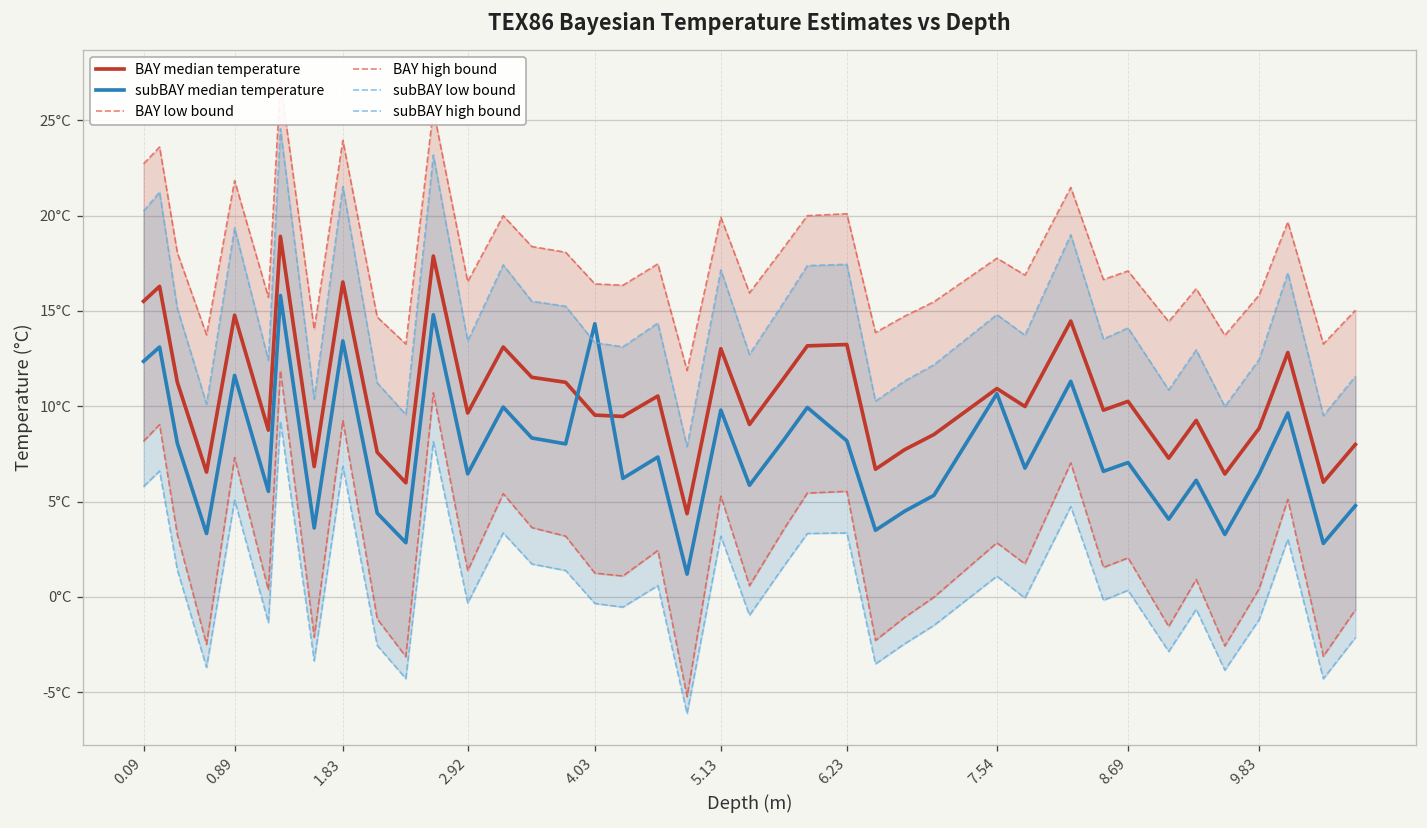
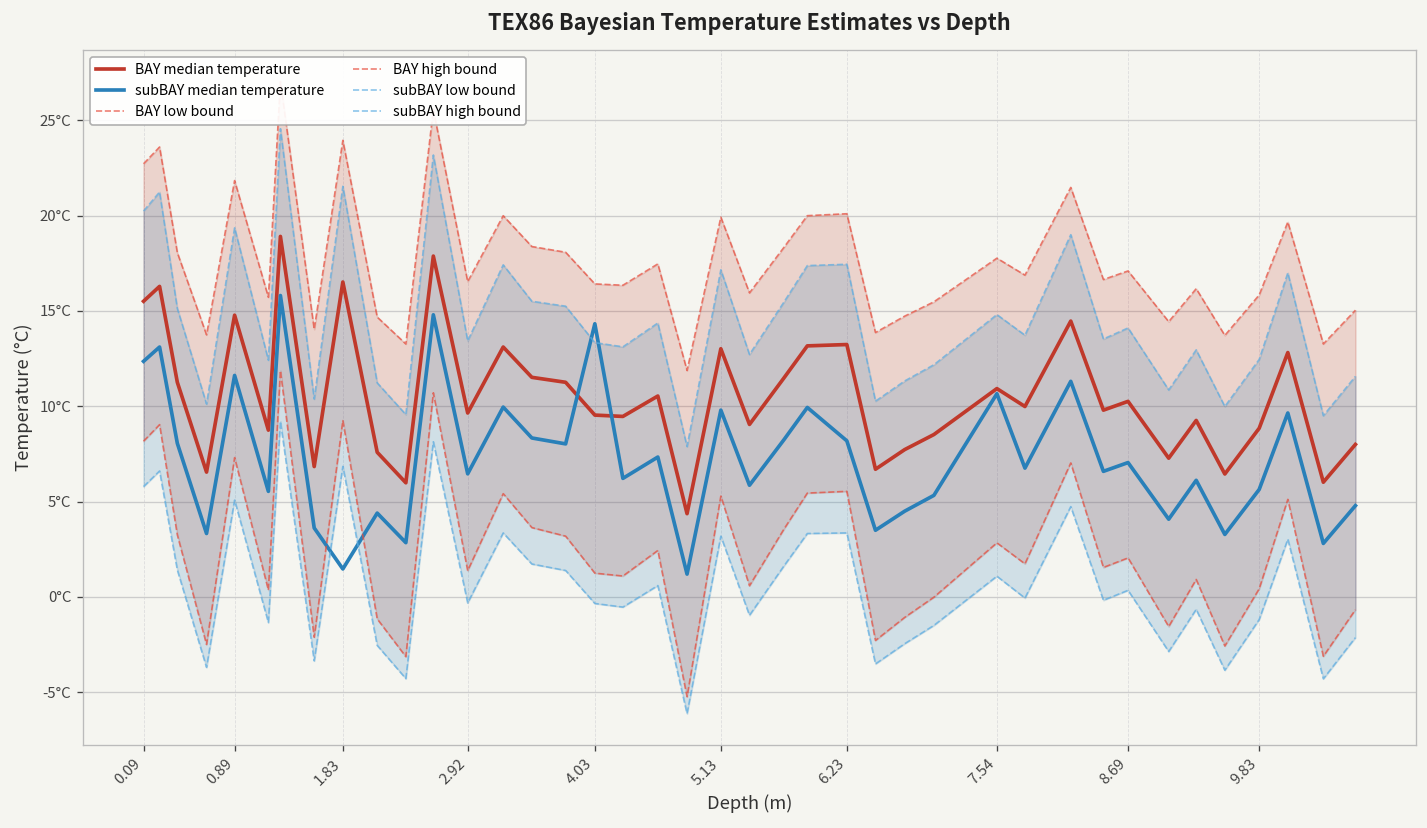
  {
    "subBAY median temperature": {
      "0.09": "12.4°C",
      "0.89": "11.6°C",
-     "1.83": "13.4°C",
+     "1.83": "1.5°C",
      "2.92": "6.5°C",
      "4.03": "14.3°C",
      "5.13": "9.8°C",
      "6.23": "8.2°C",
      "7.54": "10.7°C",
      "8.69": "7.1°C",
-     "9.83": "6.5°C"
+     "9.83": "5.6°C"
    }
  }
